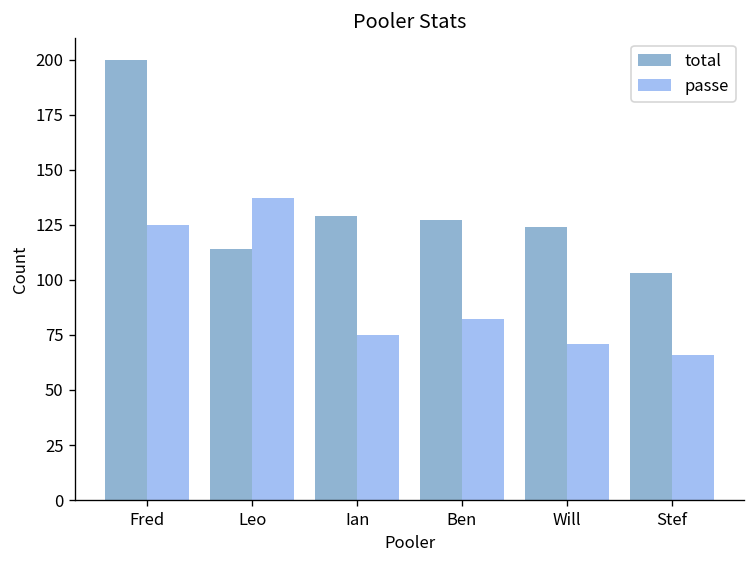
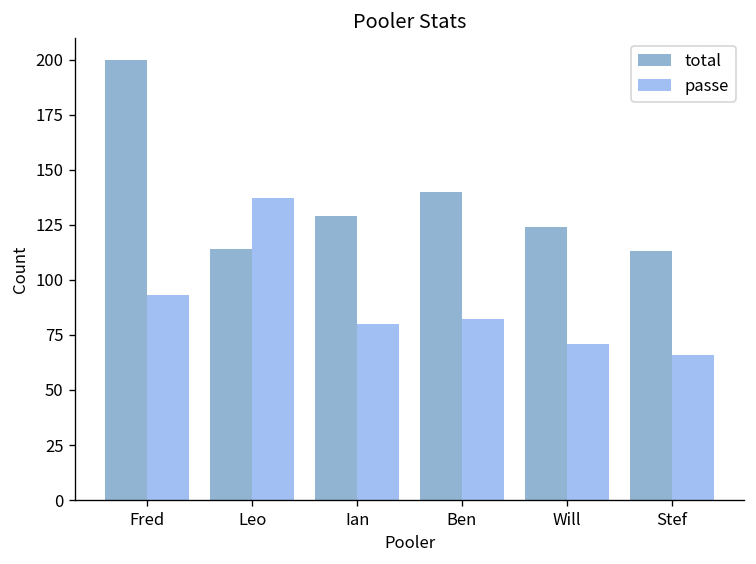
  {
    "total": {
      "Fred": 200,
      "Leo": 114,
      "Ian": 129,
-     "Ben": 127,
+     "Ben": 140,
      "Will": 124,
-     "Stef": 103
+     "Stef": 113
    },
    "passe": {
-     "Fred": 125,
+     "Fred": 93,
      "Leo": 137,
-     "Ian": 75,
+     "Ian": 80,
      "Ben": 82,
      "Will": 71,
      "Stef": 66
    }
  }
